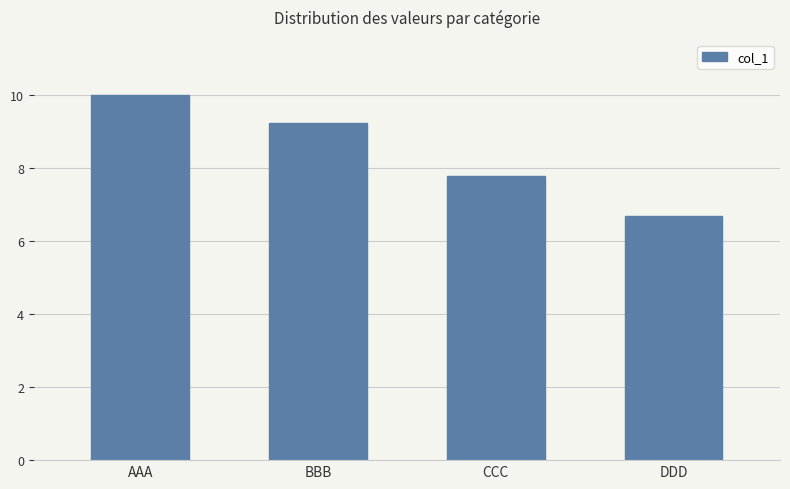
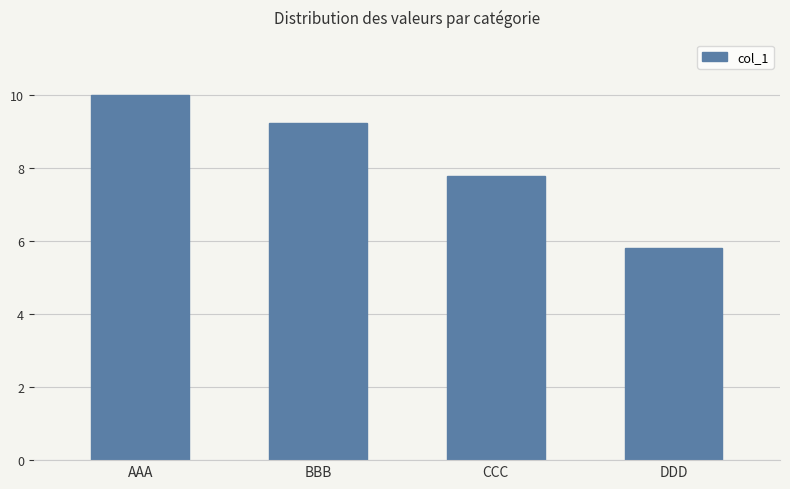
  {
    "AAA": 10.0,
    "BBB": 9.2,
    "CCC": 7.8,
-   "DDD": 6.7
+   "DDD": 5.8
  }
